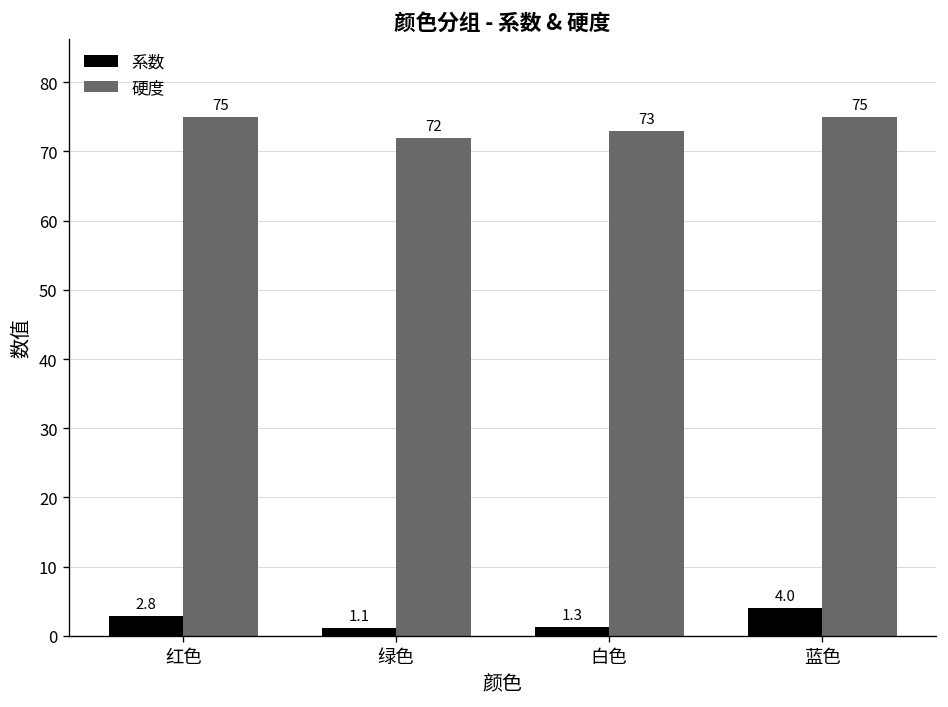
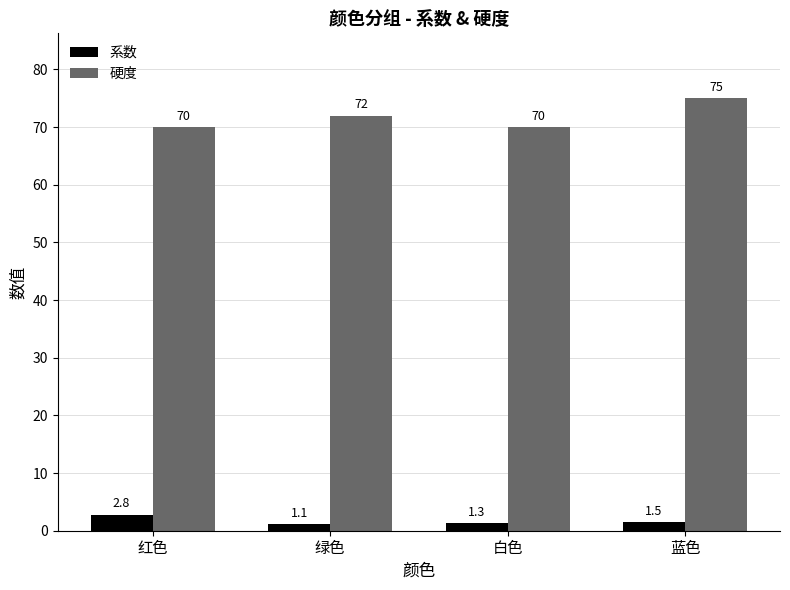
  {
    "系数": {
      "红色": 2.8,
      "绿色": 1.1,
      "白色": 1.3,
-     "蓝色": 4.0
+     "蓝色": 1.5
    },
    "硬度": {
-     "红色": 75,
+     "红色": 70,
      "绿色": 72,
-     "白色": 73,
+     "白色": 70,
      "蓝色": 75
    }
  }
